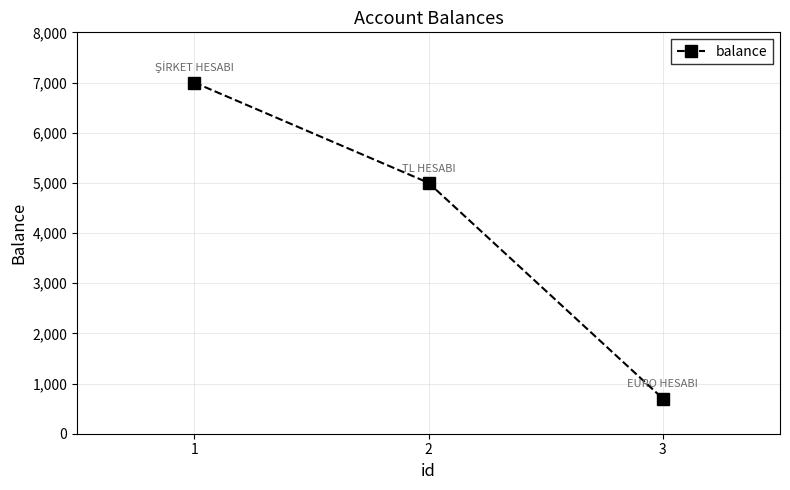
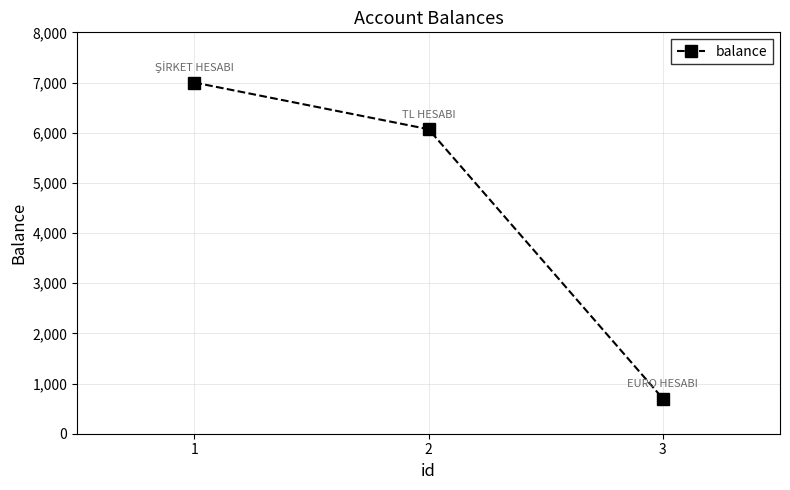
  {
    "1": "7,000",
-   "2": "5,000",
+   "2": "6,100",
    "3": "700"
  }
